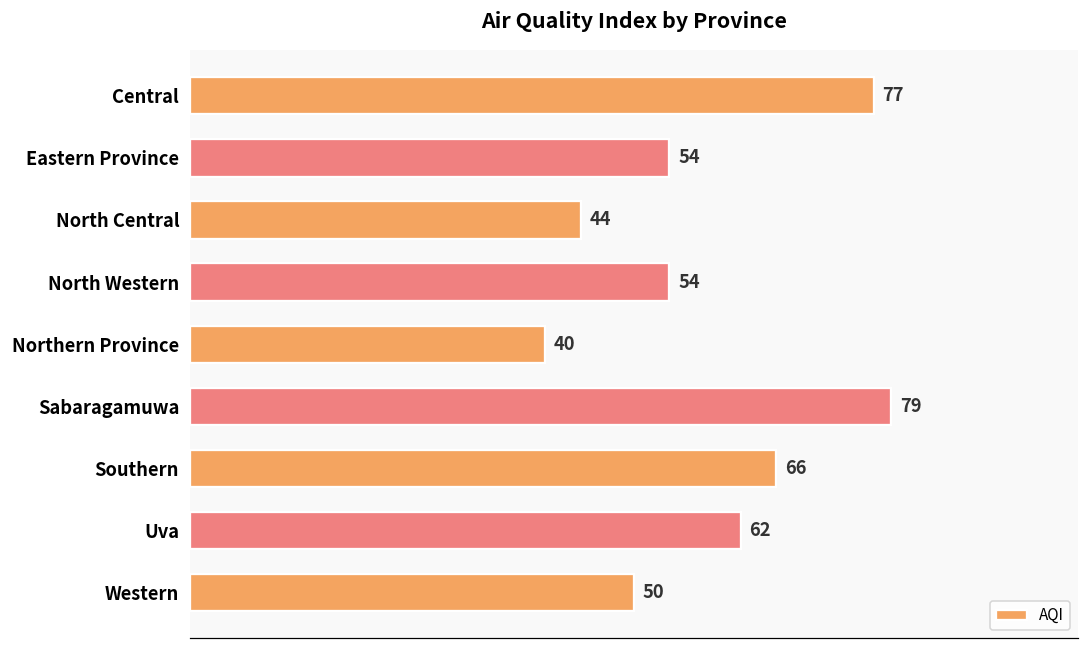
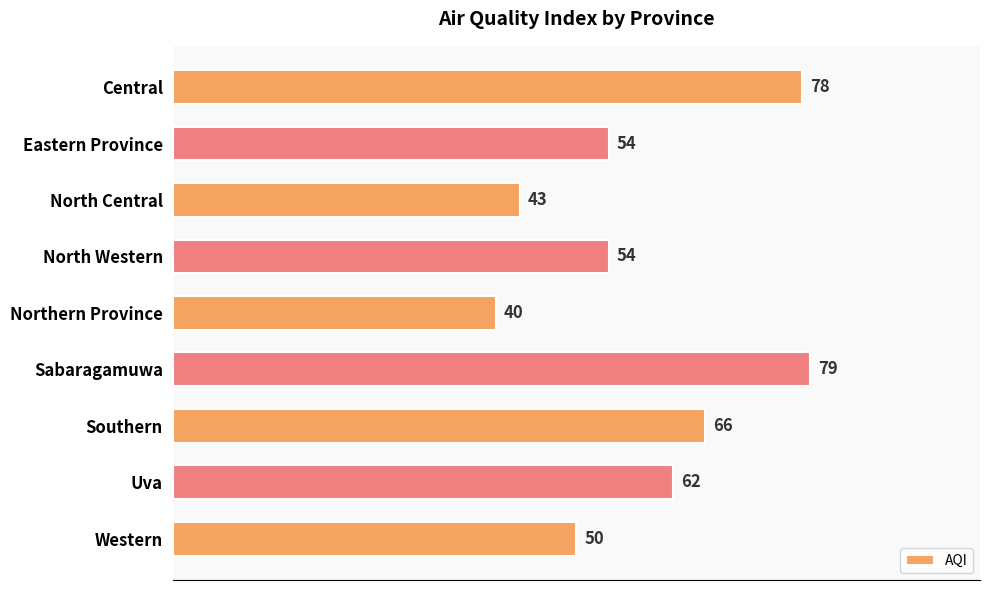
  {
-   "Central": 77,
+   "Central": 78,
    "Eastern Province": 54,
-   "North Central": 44,
+   "North Central": 43,
    "North Western": 54,
    "Northern Province": 40,
    "Sabaragamuwa": 79,
    "Southern": 66,
    "Uva": 62,
    "Western": 50
  }
